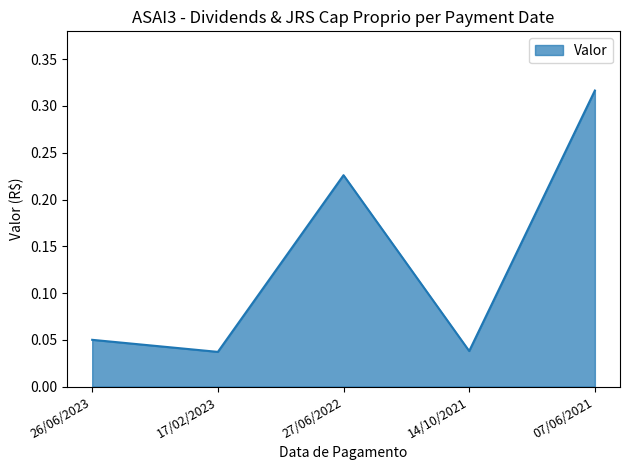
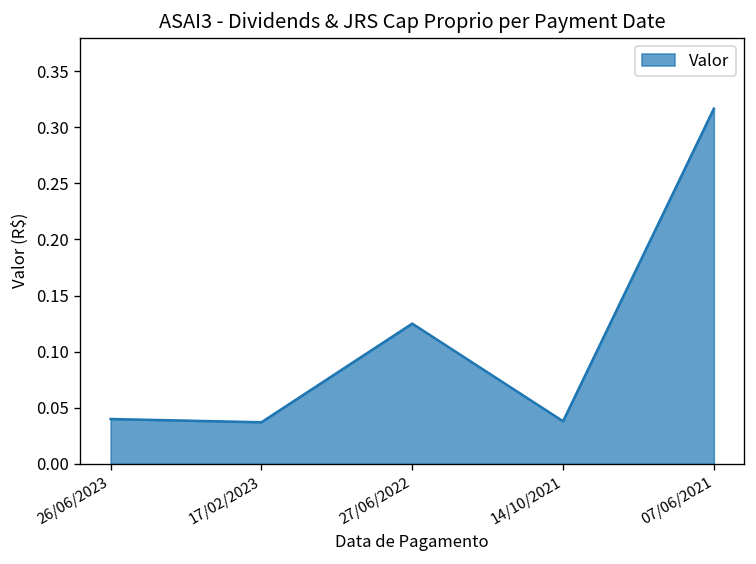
  {
-   "26/06/2023": 0.05,
+   "26/06/2023": 0.04,
    "17/02/2023": 0.04,
-   "27/06/2022": 0.23,
+   "27/06/2022": 0.13,
    "14/10/2021": 0.04,
    "07/06/2021": 0.32
  }
